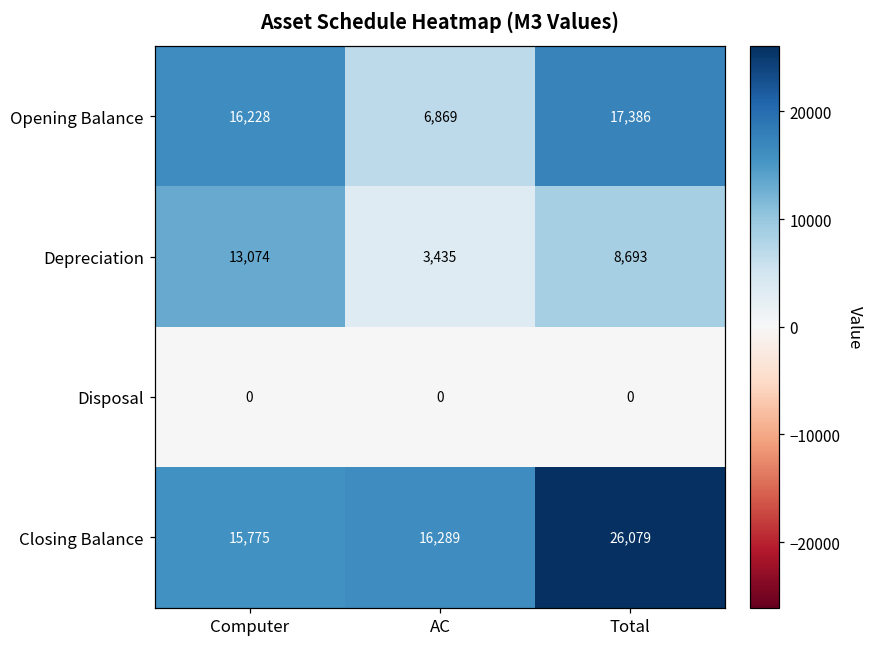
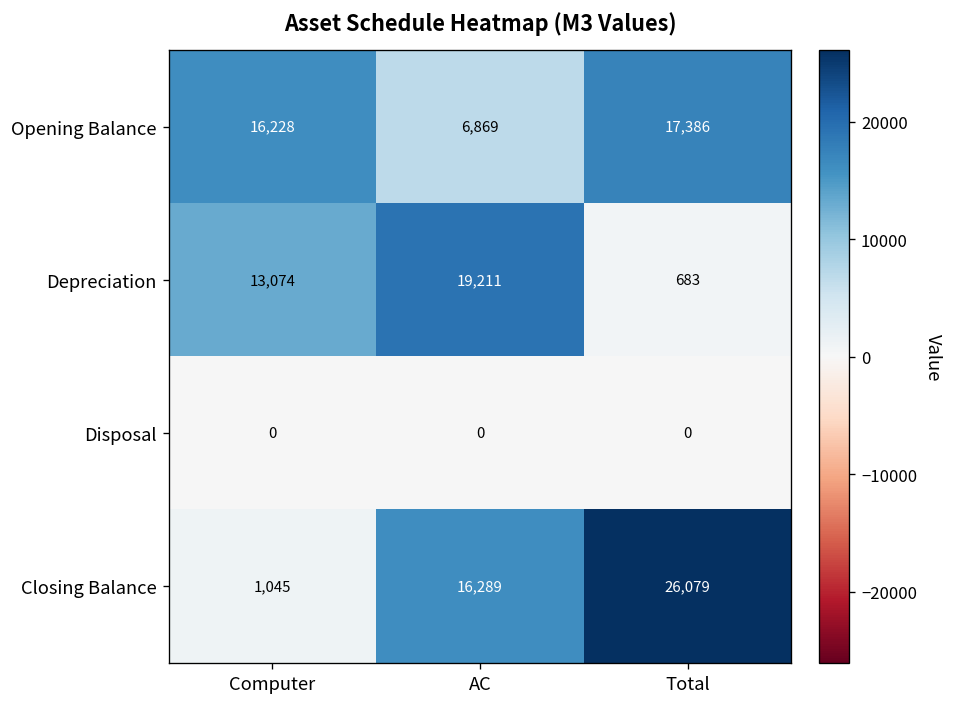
  {
    "Opening Balance": {
      "Computer": "16,228",
      "AC": "6,869",
      "Total": "17,386"
    },
    "Depreciation": {
      "Computer": "13,074",
-     "AC": "3,435",
-     "Total": "8,693"
+     "AC": "19,211",
+     "Total": "683"
    },
    "Disposal": {
      "Computer": "0",
      "AC": "0",
      "Total": "0"
    },
    "Closing Balance": {
-     "Computer": "15,775",
+     "Computer": "1,045",
      "AC": "16,289",
      "Total": "26,079"
    }
  }
